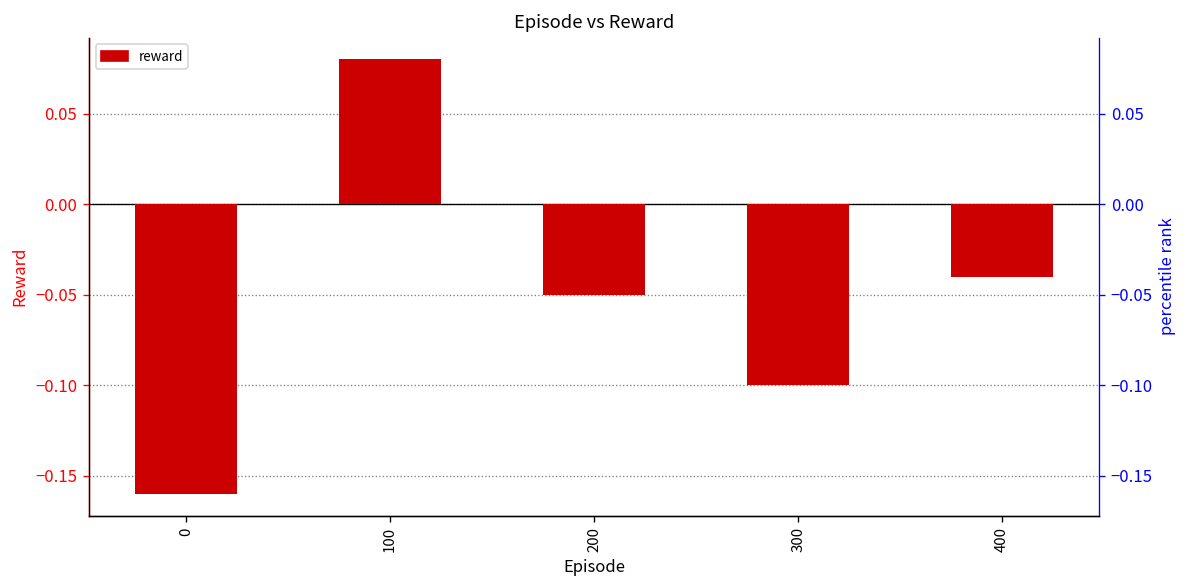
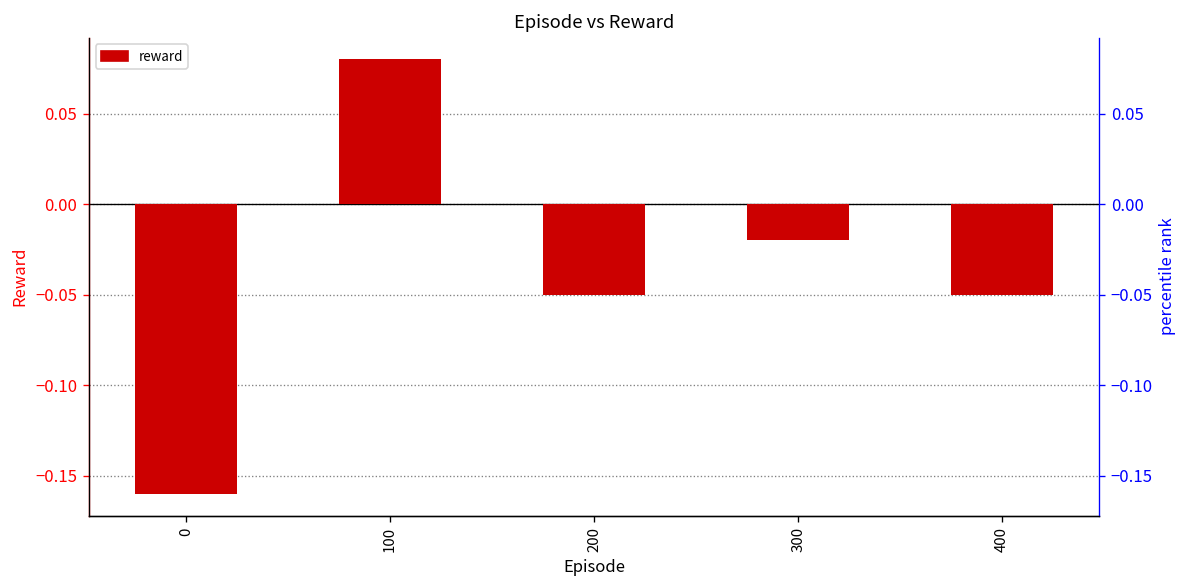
  {
    "0": -0.16,
    "100": 0.08,
    "200": -0.05,
-   "300": -0.10,
-   "400": -0.04
+   "300": -0.02,
+   "400": -0.05
  }
